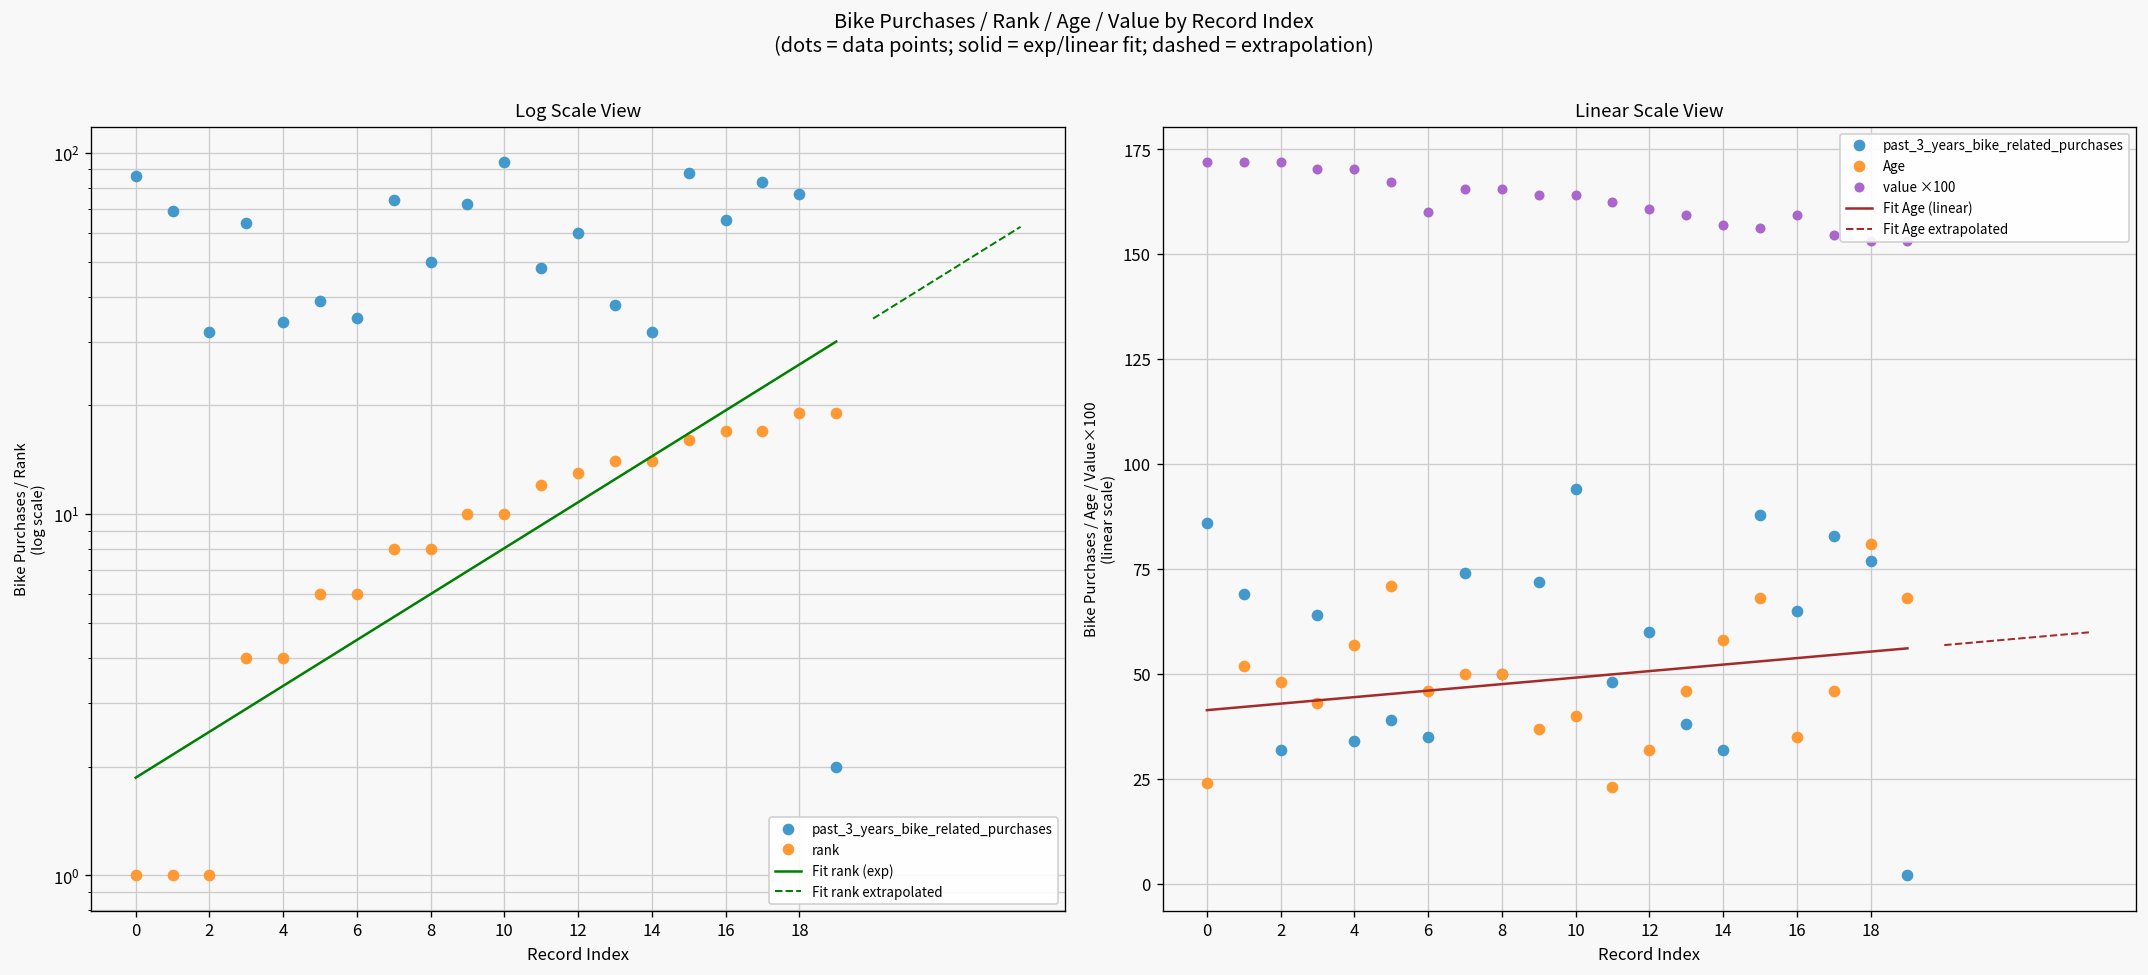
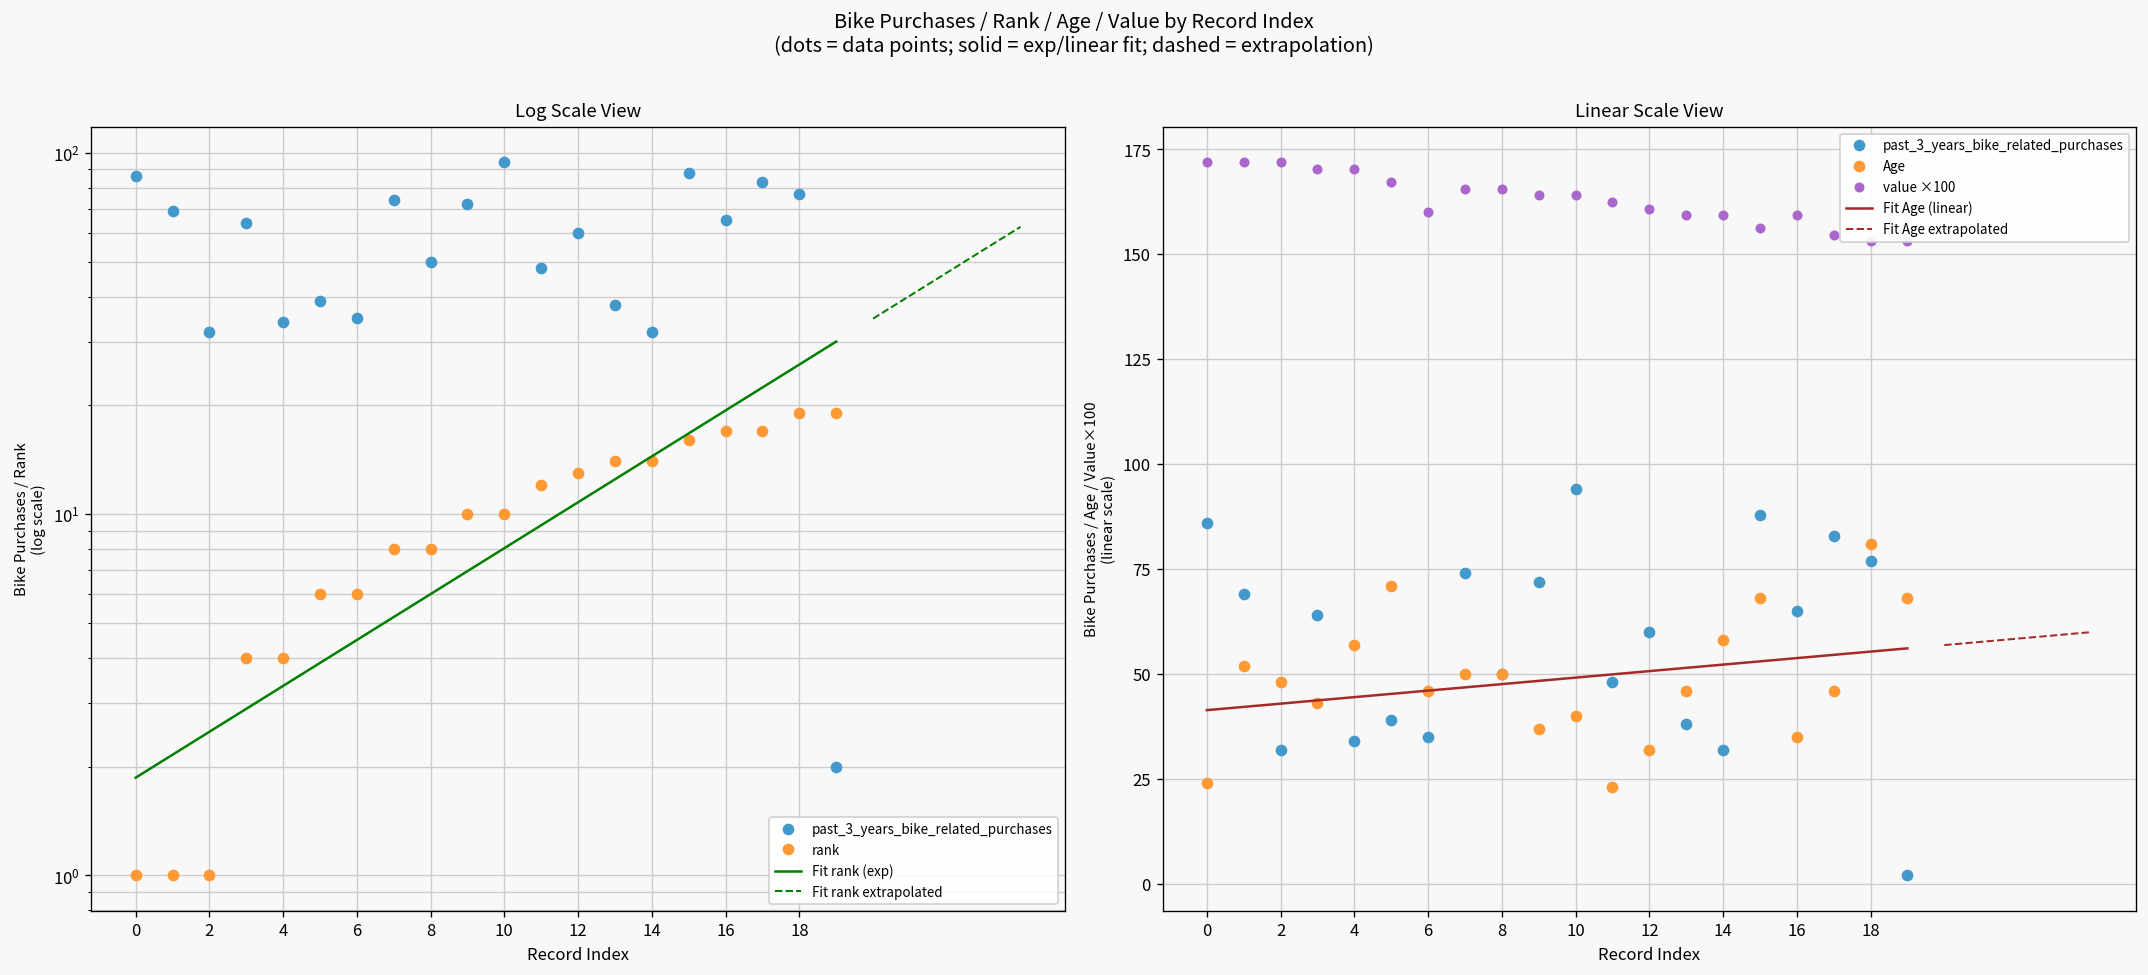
  {
    "Log Scale View": {
      "past_3_years_bike_related_purchases": {
        "0": 86,
        "2": 32,
        "4": 34,
        "6": 35,
        "8": 50,
        "10": 94,
        "12": 60,
        "14": 32,
        "16": 65,
        "18": 77
      },
      "rank": {
        "0": 1.00,
        "2": 1.00,
        "4": 4.0,
        "6": 6.0,
        "8": 8.0,
        "10": 10.0,
        "12": 13.0,
        "14": 14,
        "16": 17,
        "18": 19
      }
    },
    "Linear Scale View": {
      "past_3_years_bike_related_purchases": {
        "0": 86,
        "2": 32,
        "4": 34,
        "6": 35,
        "10": 94,
        "12": 60,
        "14": 32,
        "16": 65,
        "18": 77
      },
      "Age": {
        "0": 24,
        "2": 48,
        "4": 57,
        "10": 40,
        "12": 32,
        "14": 58,
        "16": 35,
        "18": 81
      },
      "value ×100": {
        "0": 172,
        "2": 172,
        "4": 170,
        "6": 160,
        "8": 166,
        "10": 164,
        "12": 161,
-       "14": 157,
+       "14": 159,
        "16": 159,
        "18": 153
      }
    }
  }
